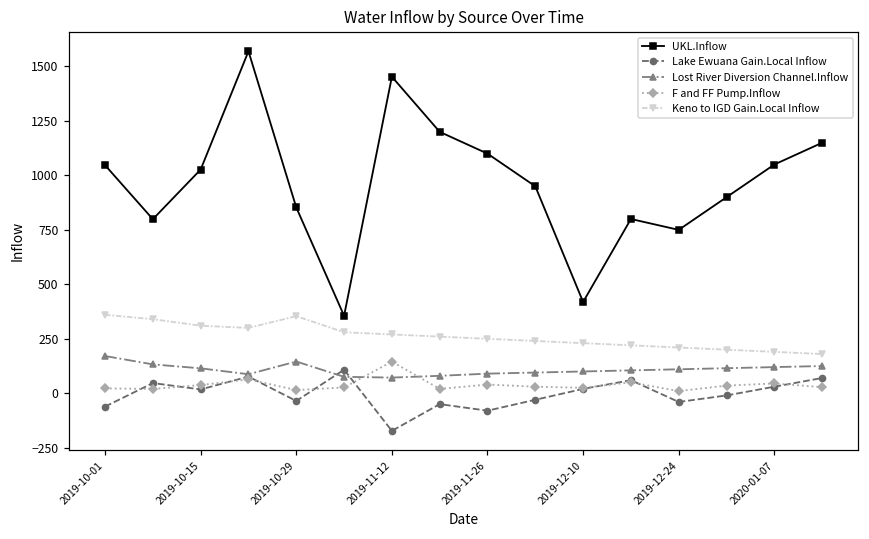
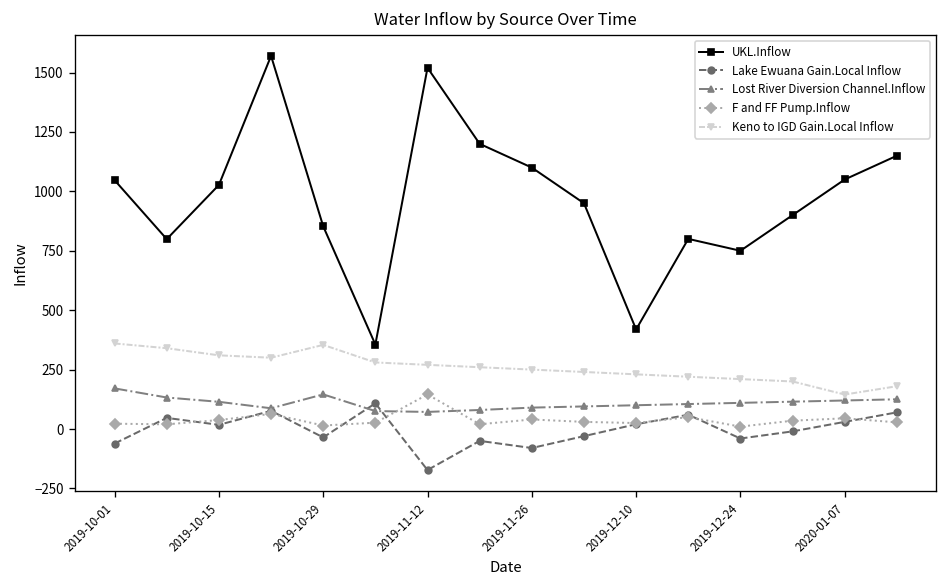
  {
    "UKL.Inflow": {
      "2019-10-01": 1050,
      "2019-10-15": 1030,
      "2019-10-29": 850,
-     "2019-11-12": 1450,
+     "2019-11-12": 1520,
      "2019-11-26": 1100,
      "2019-12-10": 420,
      "2019-12-24": 750,
      "2020-01-07": 1050
    },
    "F and FF Pump.Inflow": {
      "2019-10-01": 20,
      "2019-10-15": 40,
      "2019-10-29": 10,
      "2019-11-12": 150,
      "2019-11-26": 40,
      "2019-12-24": 10,
      "2020-01-07": 50
    },
    "Keno to IGD Gain.Local Inflow": {
      "2019-10-01": 360,
      "2019-10-15": 310,
      "2019-10-29": 350,
      "2019-11-12": 270,
      "2019-11-26": 250,
      "2019-12-10": 230,
      "2019-12-24": 210,
-     "2020-01-07": 190
+     "2020-01-07": 150
    }
  }
